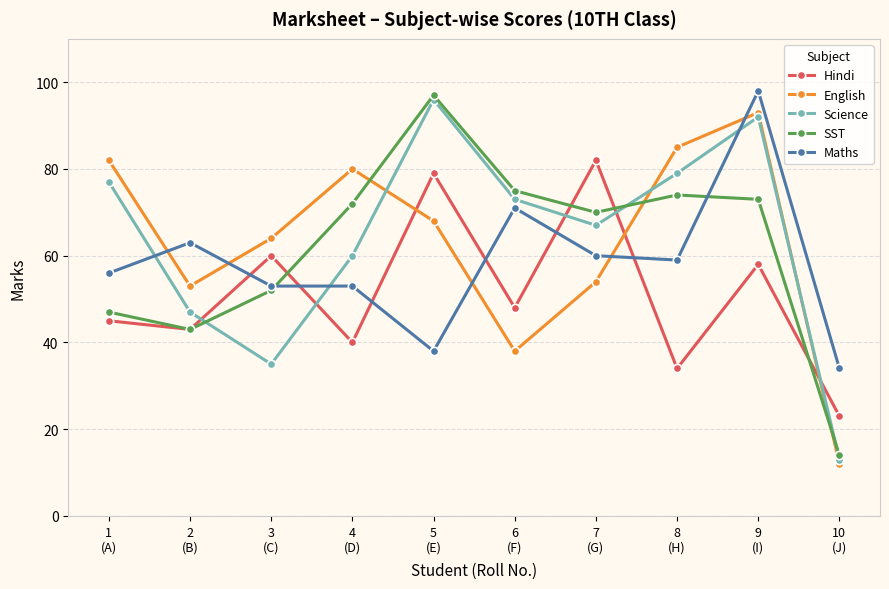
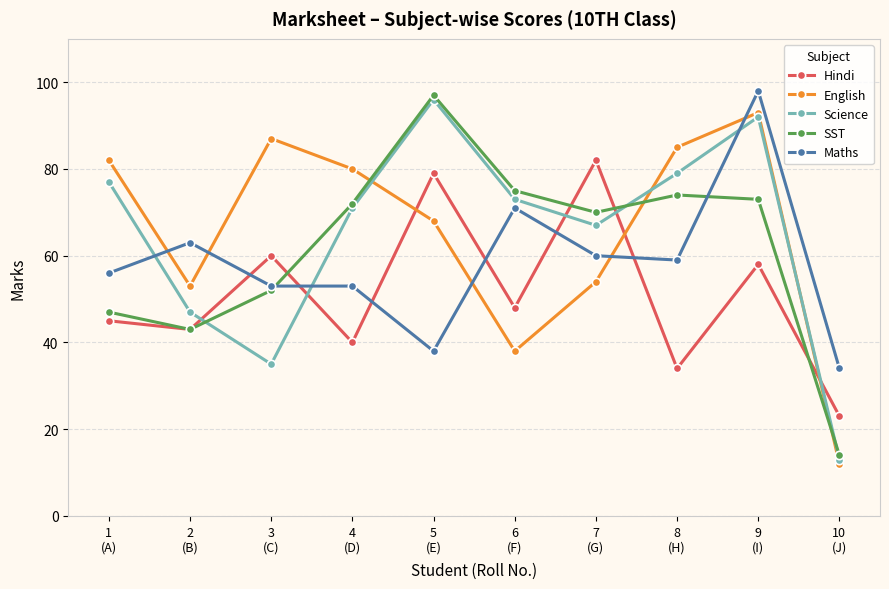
  {
    "Hindi": {
      "1 (A)": 45,
      "3 (C)": 60,
      "4 (D)": 40,
      "5 (E)": 79,
      "6 (F)": 48,
      "7 (G)": 82,
      "8 (H)": 34,
      "9 (I)": 58,
      "10 (J)": 23
    },
    "English": {
      "1 (A)": 82,
      "2 (B)": 53,
-     "3 (C)": 64,
+     "3 (C)": 87,
      "4 (D)": 80,
      "5 (E)": 68,
      "6 (F)": 38,
      "7 (G)": 54,
      "8 (H)": 85,
      "9 (I)": 93,
      "10 (J)": 12
    },
    "Science": {
      "1 (A)": 77,
      "2 (B)": 47,
      "3 (C)": 35,
-     "4 (D)": 60,
+     "4 (D)": 71,
      "5 (E)": 96,
      "6 (F)": 73,
      "7 (G)": 67,
      "8 (H)": 79,
      "9 (I)": 92,
      "10 (J)": 13
    },
    "SST": {
      "1 (A)": 47,
      "3 (C)": 52,
      "4 (D)": 72,
      "5 (E)": 97,
      "6 (F)": 75,
      "7 (G)": 70,
      "8 (H)": 74,
      "9 (I)": 73,
      "10 (J)": 14
    },
    "Maths": {
      "1 (A)": 56,
      "2 (B)": 63,
      "3 (C)": 53,
      "4 (D)": 53,
      "5 (E)": 38,
      "6 (F)": 71,
      "7 (G)": 60,
      "8 (H)": 59,
      "9 (I)": 98,
      "10 (J)": 34
    }
  }
